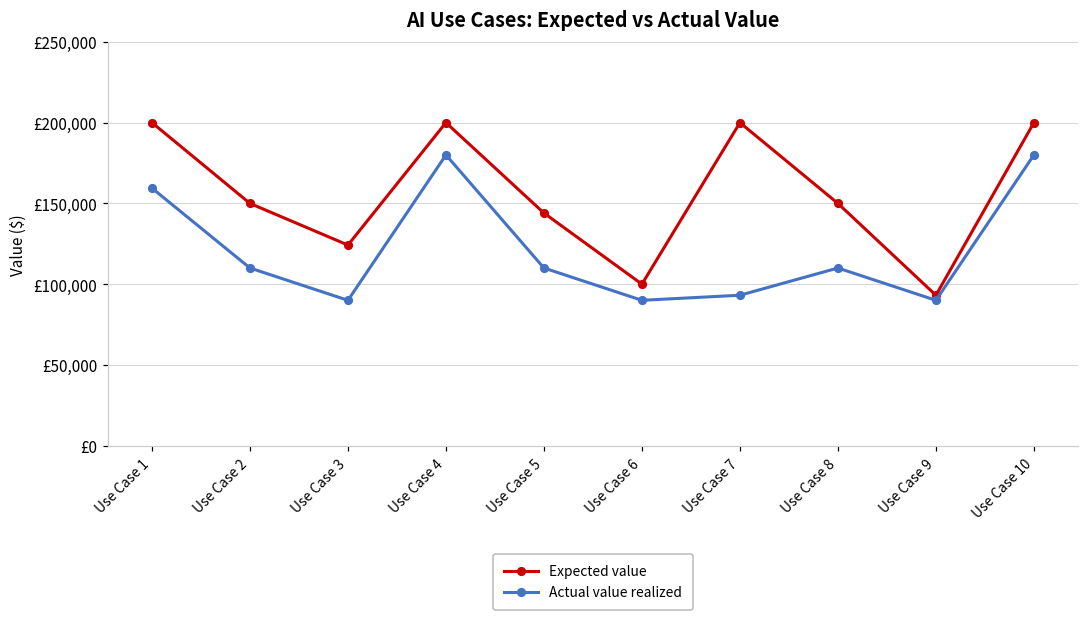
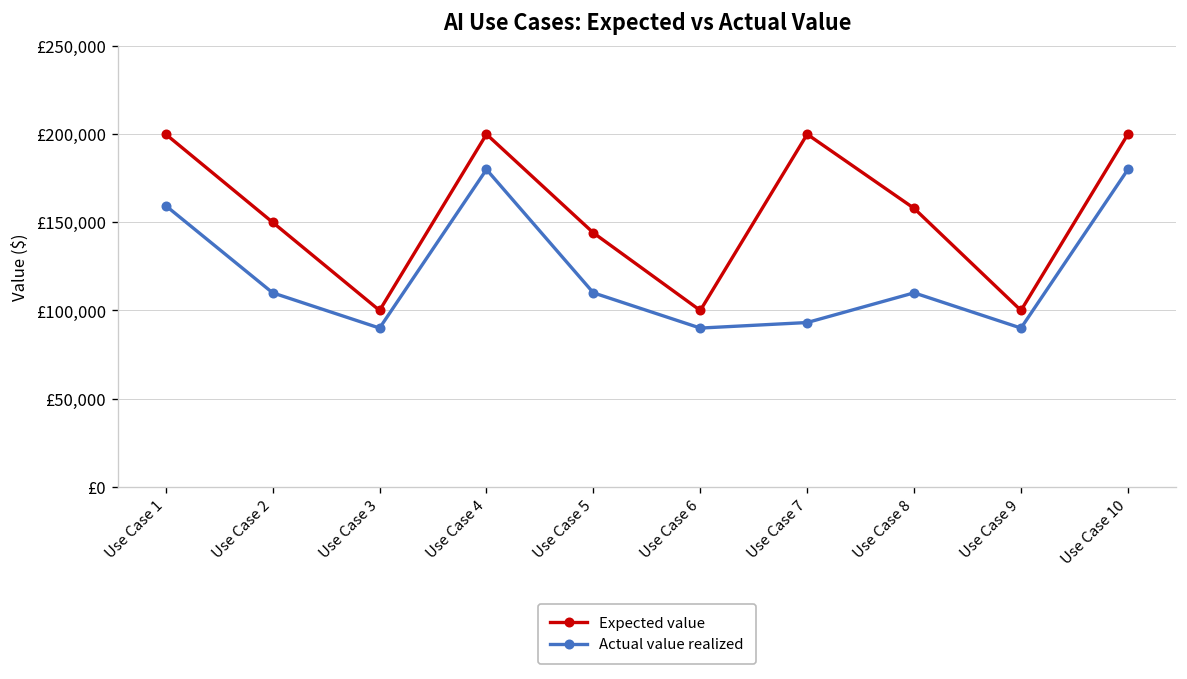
  {
    "Expected value": {
      "Use Case 1": "£200,000",
      "Use Case 2": "£150,000",
-     "Use Case 3": "£124,000",
+     "Use Case 3": "£100,000",
      "Use Case 4": "£200,000",
      "Use Case 5": "£144,000",
      "Use Case 6": "£100,000",
      "Use Case 7": "£200,000",
-     "Use Case 8": "£150,000",
-     "Use Case 9": "£93,000",
+     "Use Case 8": "£158,000",
+     "Use Case 9": "£100,000",
      "Use Case 10": "£200,000"
    },
    "Actual value realized": {
      "Use Case 1": "£159,000",
      "Use Case 2": "£110,000",
      "Use Case 3": "£90,000",
      "Use Case 4": "£180,000",
      "Use Case 5": "£110,000",
      "Use Case 6": "£90,000",
      "Use Case 7": "£93,000",
      "Use Case 8": "£110,000",
      "Use Case 9": "£90,000",
      "Use Case 10": "£180,000"
    }
  }
